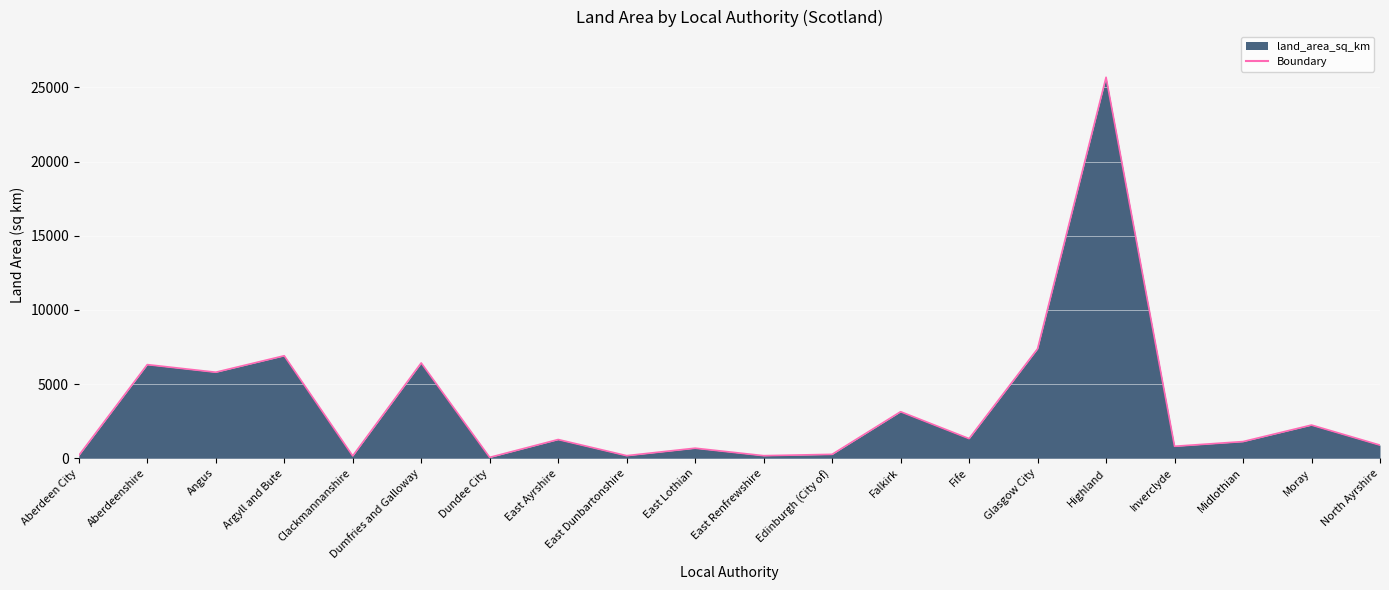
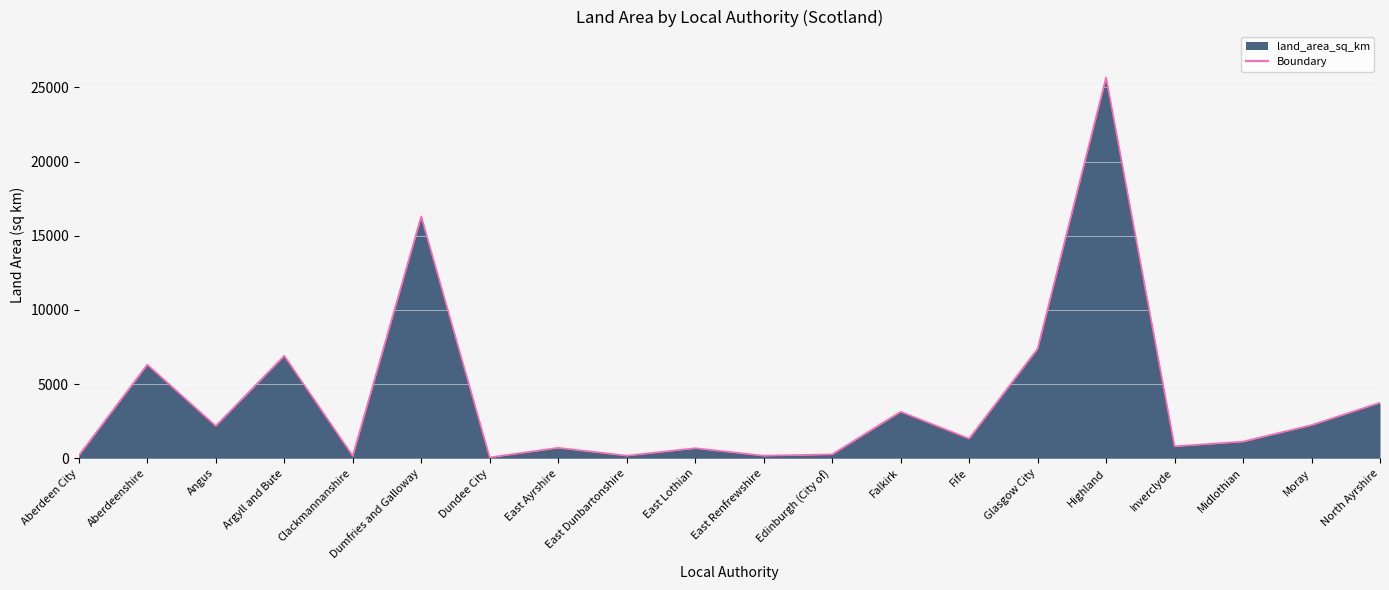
  {
    "Aberdeen City": 200,
    "Aberdeenshire": 6300,
-   "Angus": 5800,
+   "Angus": 2200,
    "Argyll and Bute": 6900,
    "Clackmannanshire": 200,
-   "Dumfries and Galloway": 6400,
+   "Dumfries and Galloway": 16300,
    "Dundee City": 100,
-   "East Ayrshire": 1300,
+   "East Ayrshire": 700,
    "East Dunbartonshire": 200,
    "East Lothian": 700,
    "East Renfrewshire": 200,
    "Edinburgh (City of)": 300,
    "Falkirk": 3100,
    "Fife": 1300,
    "Glasgow City": 7400,
    "Highland": 25700,
    "Inverclyde": 800,
    "Midlothian": 1100,
    "Moray": 2200,
-   "North Ayrshire": 900
+   "North Ayrshire": 3700
  }
